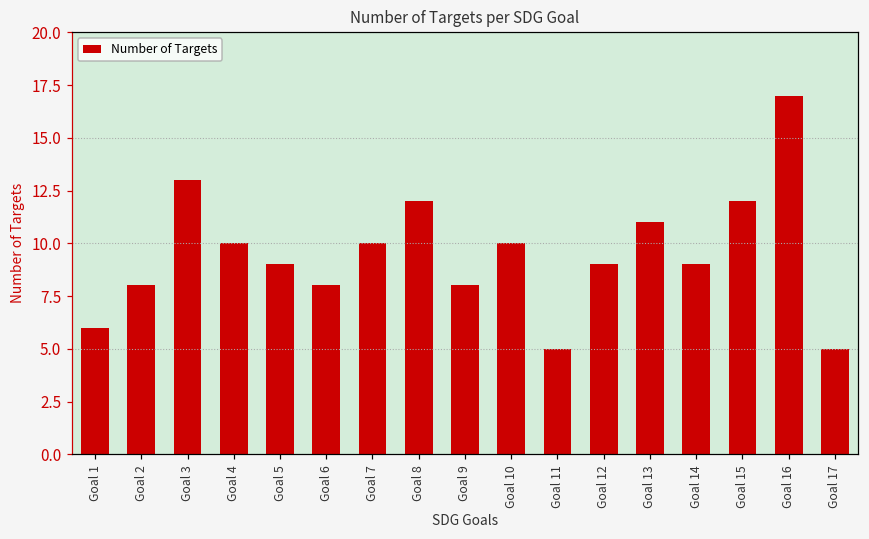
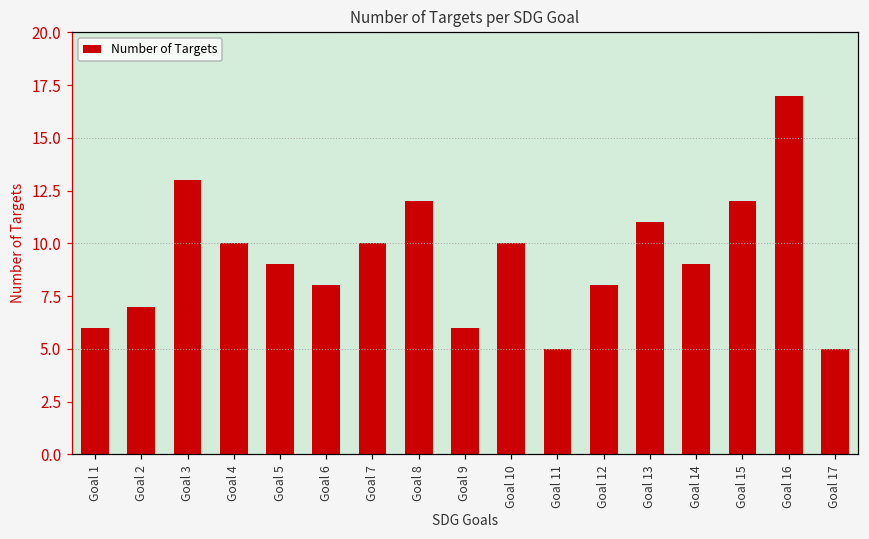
  {
    "Goal 1": 6,
-   "Goal 2": 8,
+   "Goal 2": 7,
    "Goal 3": 13,
    "Goal 4": 10,
    "Goal 5": 9,
    "Goal 6": 8,
    "Goal 7": 10,
    "Goal 8": 12,
-   "Goal 9": 8,
+   "Goal 9": 6,
    "Goal 10": 10,
    "Goal 11": 5,
-   "Goal 12": 9,
+   "Goal 12": 8,
    "Goal 13": 11,
    "Goal 14": 9,
    "Goal 15": 12,
    "Goal 16": 17,
    "Goal 17": 5
  }
